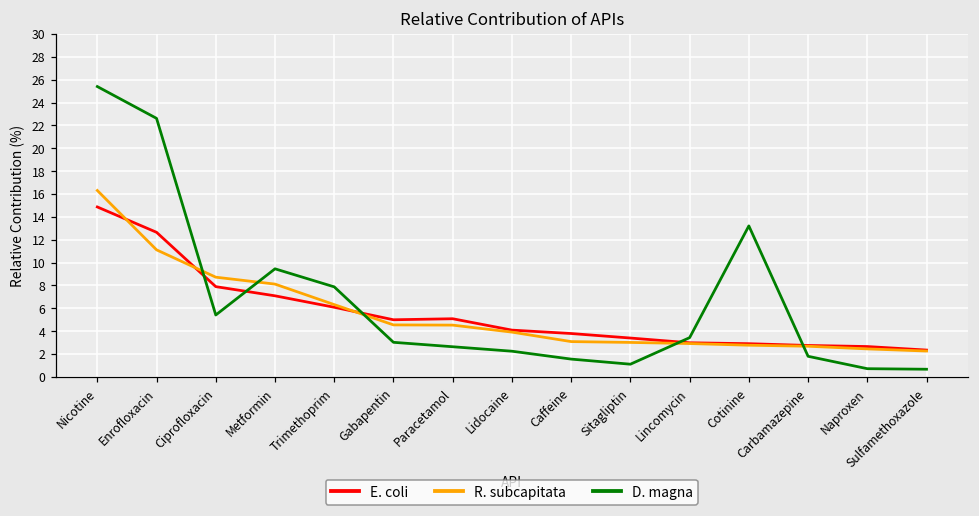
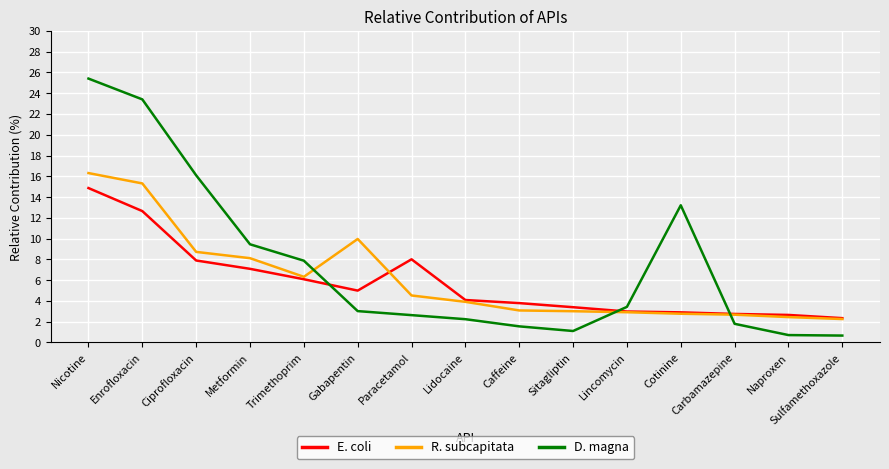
  {
    "E. coli": {
      "Nicotine": 14.9,
      "Enrofloxacin": 12.7,
      "Ciprofloxacin": 7.9,
      "Metformin": 7.1,
      "Gabapentin": 5.0,
-     "Paracetamol": 5.1,
+     "Paracetamol": 8.0,
      "Caffeine": 3.8,
      "Sitagliptin": 3.4
    },
    "R. subcapitata": {
      "Nicotine": 16.3,
-     "Enrofloxacin": 11.1,
+     "Enrofloxacin": 15.3,
      "Ciprofloxacin": 8.7,
      "Metformin": 8.1,
-     "Gabapentin": 4.5,
+     "Gabapentin": 10.0,
      "Paracetamol": 4.5,
      "Caffeine": 3.1,
      "Sitagliptin": 3.0
    },
    "D. magna": {
      "Nicotine": 25.4,
-     "Enrofloxacin": 22.6,
-     "Ciprofloxacin": 5.4,
+     "Enrofloxacin": 23.4,
+     "Ciprofloxacin": 16.1,
      "Metformin": 9.5,
      "Trimethoprim": 7.9,
      "Gabapentin": 3.0,
      "Paracetamol": 2.6,
      "Lidocaine": 2.2,
      "Caffeine": 1.6,
      "Sitagliptin": 1.1,
      "Lincomycin": 3.4,
      "Cotinine": 13.2,
      "Carbamazepine": 1.8,
      "Naproxen": 0.7,
      "Sulfamethoxazole": 0.7
    }
  }
